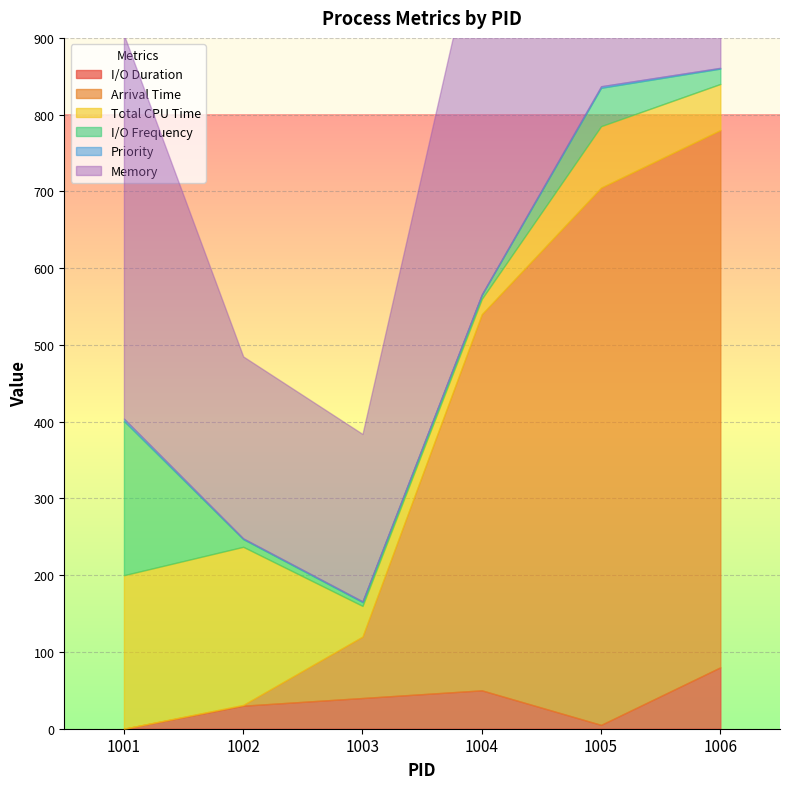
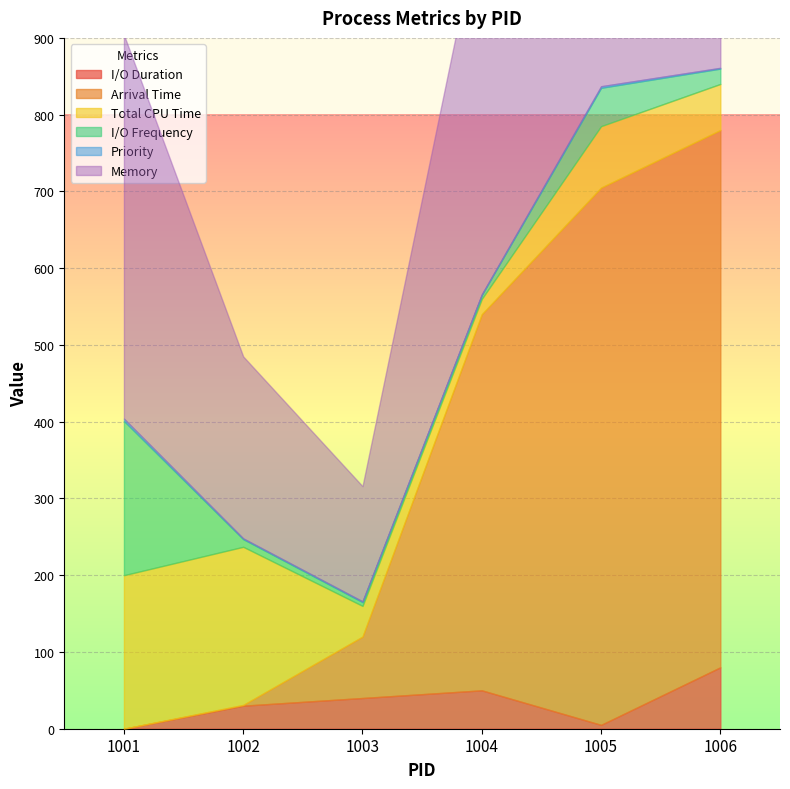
  {
    "Total CPU Time": {
      "1001": 200,
      "1002": 210,
      "1003": 40,
      "1004": 20,
      "1005": 80,
      "1006": 60
    },
    "Memory": {
      "1002": 240,
-     "1003": 220
+     "1003": 150
    }
  }
